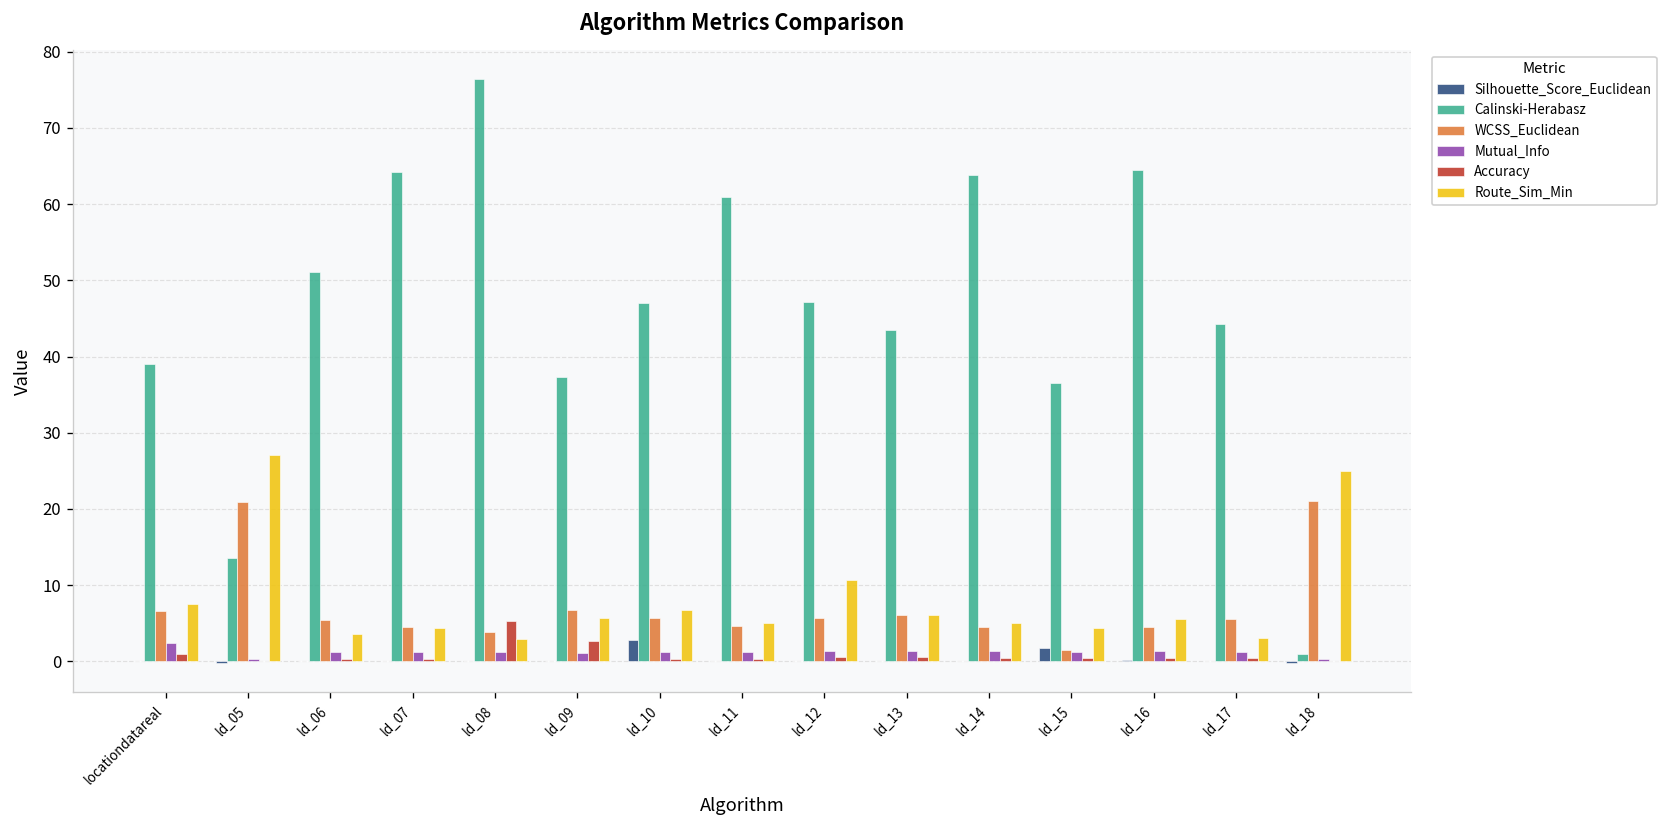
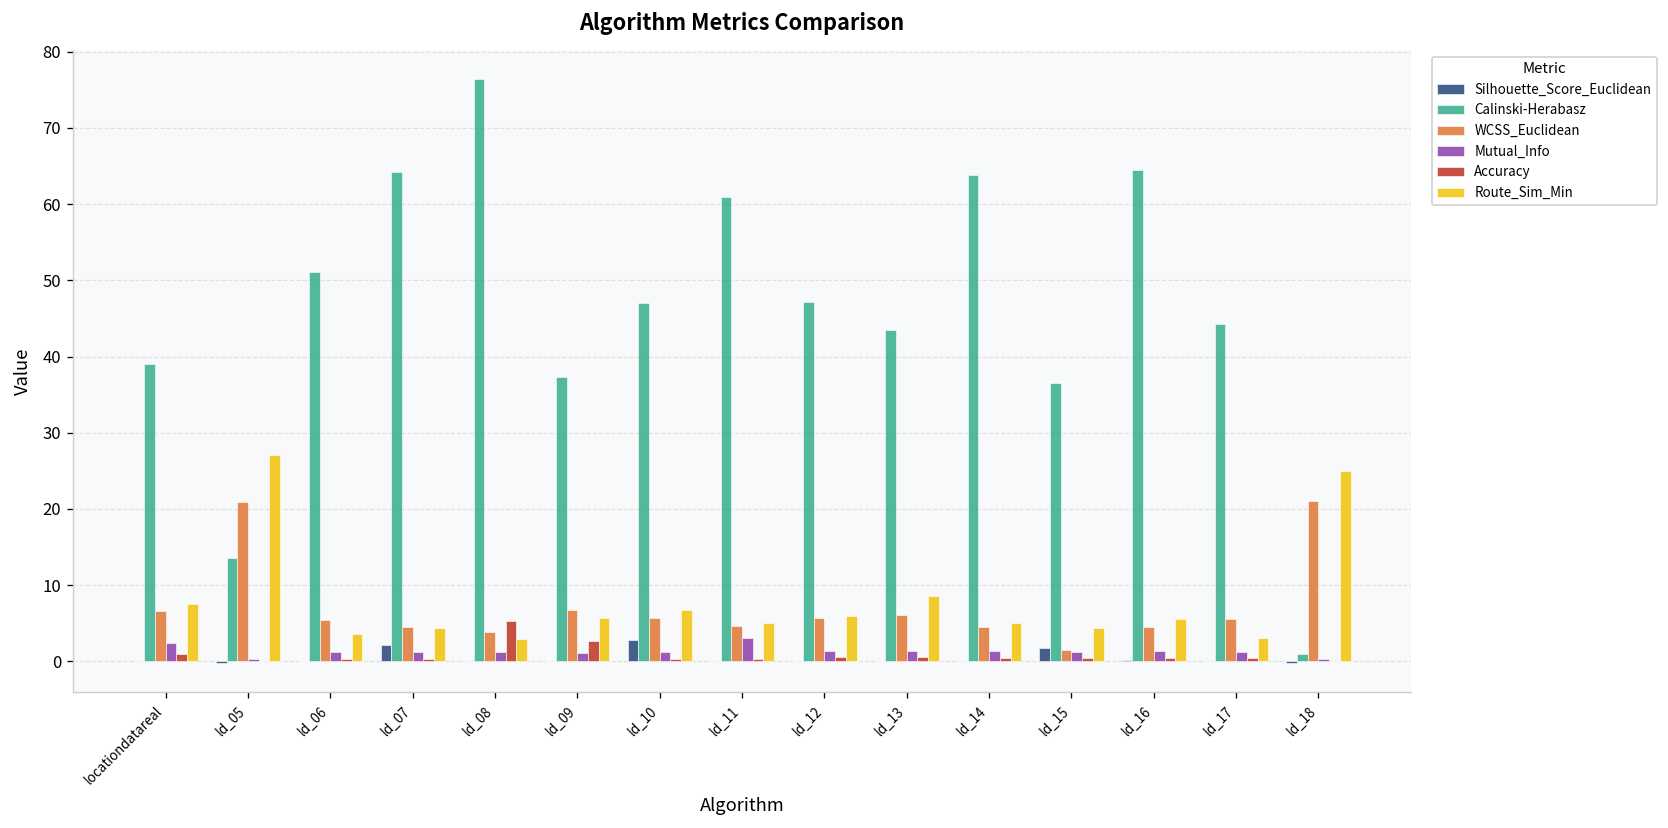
  {
    "Silhouette_Score_Euclidean": {
-     "ld_07": 0,
+     "ld_07": 2,
      "ld_10": 3,
      "ld_15": 2
    },
    "Calinski-Herabasz": {
      "locationdatareal": 39,
      "ld_05": 14,
      "ld_06": 51,
      "ld_07": 64,
      "ld_08": 76,
      "ld_09": 37,
      "ld_10": 47,
      "ld_11": 61,
      "ld_12": 47,
      "ld_13": 44,
      "ld_14": 64,
      "ld_15": 36,
      "ld_16": 65,
      "ld_17": 44,
      "ld_18": 1
    },
    "WCSS_Euclidean": {
      "locationdatareal": 7,
      "ld_05": 21,
      "ld_06": 5,
      "ld_07": 4,
      "ld_08": 4,
      "ld_09": 7,
      "ld_10": 6,
      "ld_11": 5,
      "ld_12": 6,
      "ld_13": 6,
      "ld_14": 5,
      "ld_15": 1,
      "ld_16": 4,
      "ld_17": 6,
      "ld_18": 21
    },
    "Mutual_Info": {
      "locationdatareal": 2,
      "ld_06": 1,
      "ld_07": 1,
      "ld_08": 1,
      "ld_09": 1,
      "ld_10": 1,
-     "ld_11": 1,
+     "ld_11": 3,
      "ld_12": 1,
      "ld_13": 1,
      "ld_14": 1,
      "ld_15": 1,
      "ld_16": 1,
      "ld_17": 1
    },
    "Accuracy": {
      "locationdatareal": 1,
      "ld_08": 5,
      "ld_09": 3,
      "ld_12": 1,
      "ld_13": 1,
      "ld_14": 0,
      "ld_15": 0,
      "ld_16": 0,
      "ld_17": 0
    },
    "Route_Sim_Min": {
      "locationdatareal": 7,
      "ld_05": 27,
      "ld_06": 4,
      "ld_07": 4,
      "ld_08": 3,
      "ld_09": 6,
      "ld_10": 7,
      "ld_11": 5,
-     "ld_12": 11,
-     "ld_13": 6,
+     "ld_12": 6,
+     "ld_13": 9,
      "ld_14": 5,
      "ld_15": 4,
      "ld_16": 6,
      "ld_17": 3,
      "ld_18": 25
    }
  }
